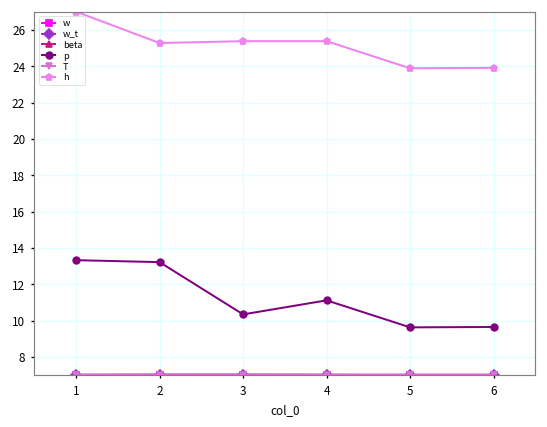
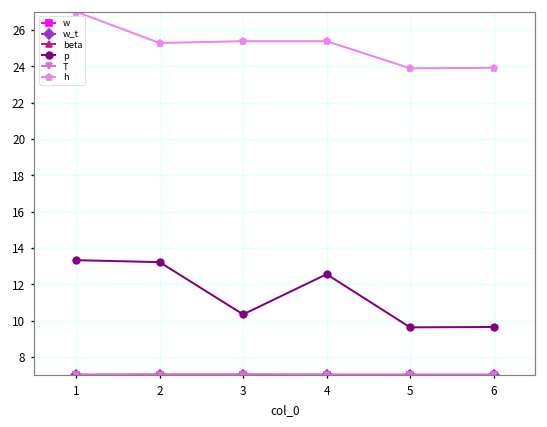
  {
    "p": {
      "1": 13.3,
      "2": 13.2,
      "3": 10.3,
-     "4": 11.1,
+     "4": 12.6,
      "5": 9.6,
      "6": 9.7
    }
  }
